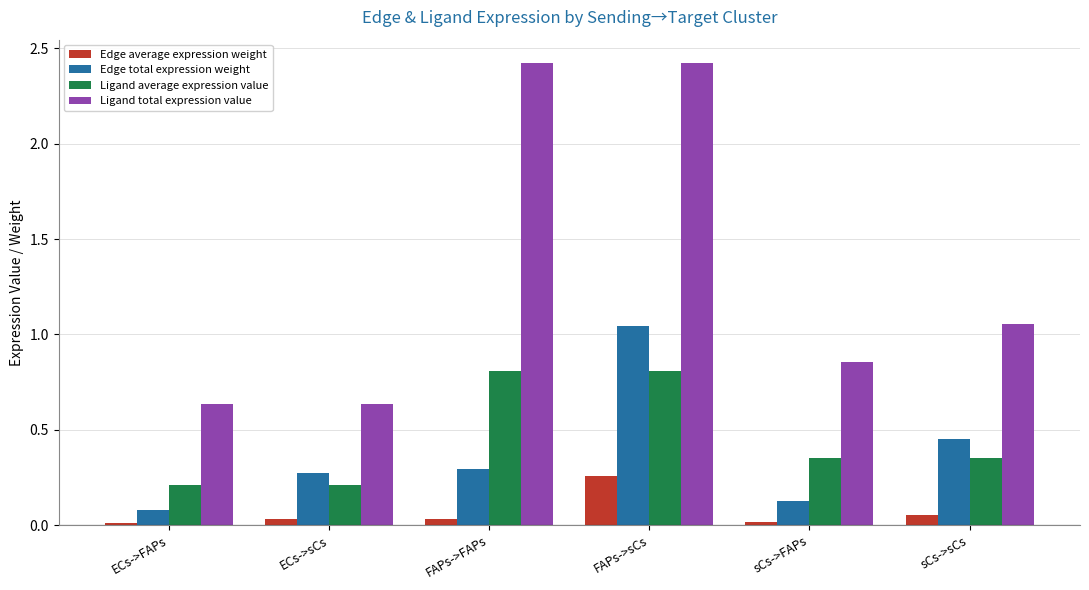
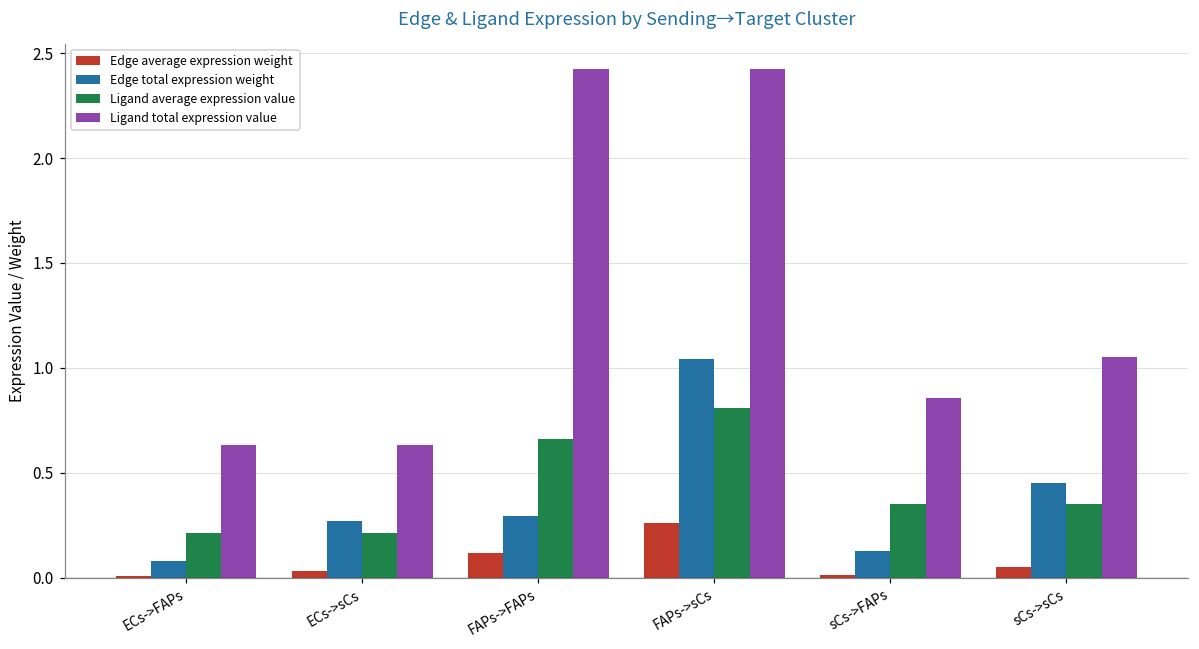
  {
    "Edge average expression weight": {
      "ECs->sCs": 0.03,
-     "FAPs->FAPs": 0.03,
+     "FAPs->FAPs": 0.12,
      "FAPs->sCs": 0.26,
      "sCs->FAPs": 0.01,
      "sCs->sCs": 0.05
    },
    "Edge total expression weight": {
      "ECs->FAPs": 0.08,
      "ECs->sCs": 0.27,
      "FAPs->FAPs": 0.30,
      "FAPs->sCs": 1.04,
      "sCs->FAPs": 0.13,
      "sCs->sCs": 0.45
    },
    "Ligand average expression value": {
      "ECs->FAPs": 0.21,
      "ECs->sCs": 0.21,
-     "FAPs->FAPs": 0.81,
+     "FAPs->FAPs": 0.66,
      "FAPs->sCs": 0.81,
      "sCs->FAPs": 0.35,
      "sCs->sCs": 0.35
    },
    "Ligand total expression value": {
      "ECs->FAPs": 0.63,
      "ECs->sCs": 0.63,
      "FAPs->FAPs": 2.42,
      "FAPs->sCs": 2.42,
      "sCs->FAPs": 0.86,
      "sCs->sCs": 1.05
    }
  }
